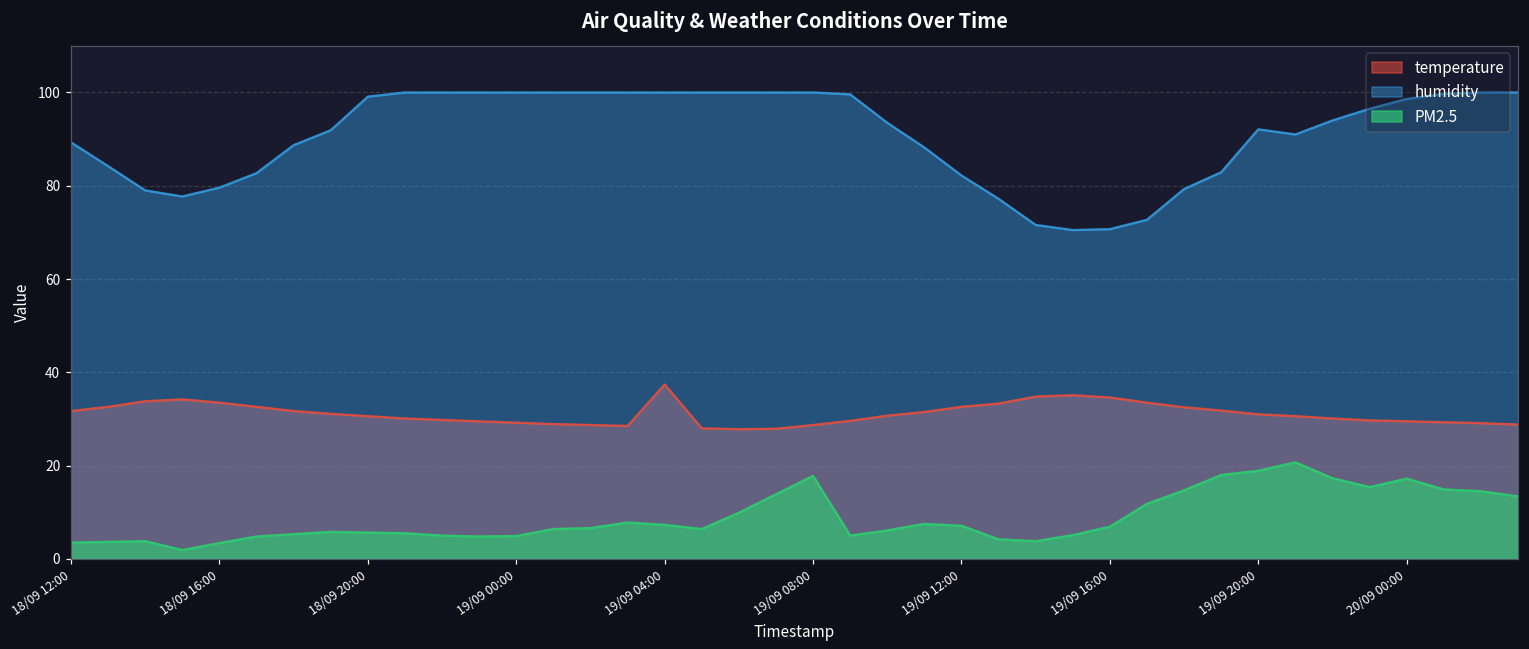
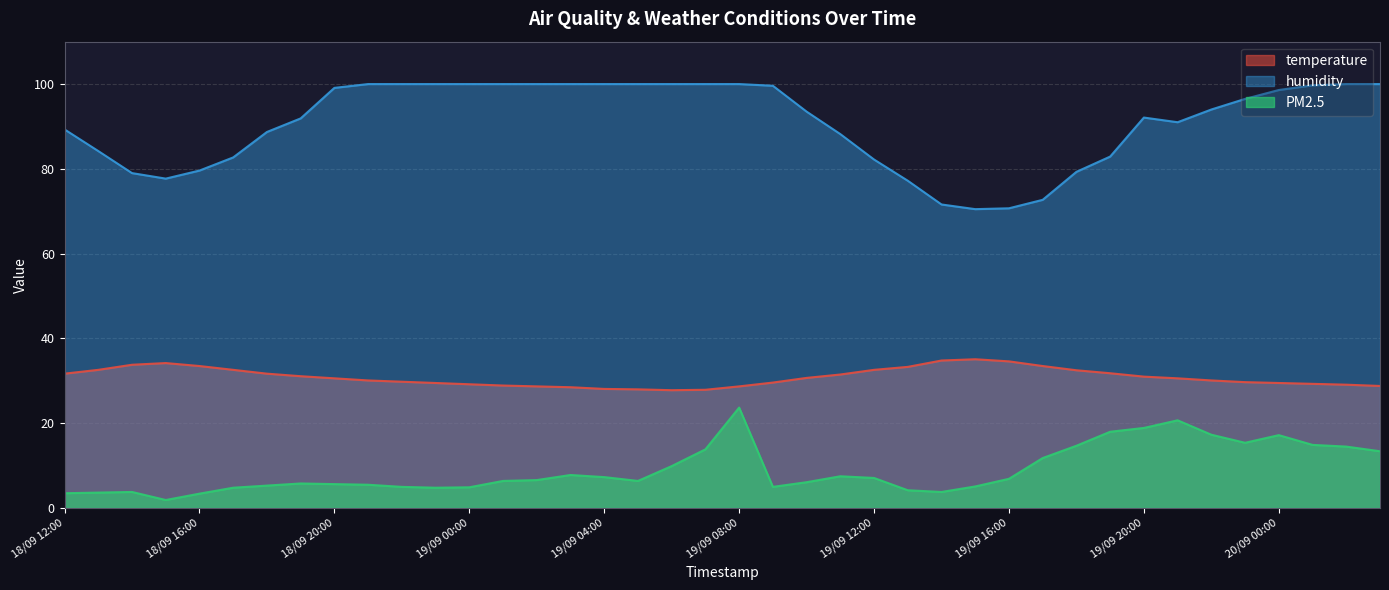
  {
    "temperature": {
      "18/09 12:00": 32,
      "18/09 16:00": 34,
      "18/09 20:00": 31,
      "19/09 00:00": 29,
-     "19/09 04:00": 37,
+     "19/09 04:00": 28,
      "19/09 08:00": 29,
      "19/09 12:00": 33,
      "19/09 16:00": 35,
      "19/09 20:00": 31,
      "20/09 00:00": 30
    },
    "humidity": {
      "18/09 12:00": 89,
      "18/09 16:00": 80,
      "18/09 20:00": 99,
      "19/09 00:00": 100,
      "19/09 04:00": 100,
      "19/09 08:00": 100,
      "19/09 12:00": 82,
      "19/09 16:00": 71,
      "19/09 20:00": 92
    },
    "PM2.5": {
      "18/09 12:00": 4,
      "18/09 16:00": 3,
      "18/09 20:00": 6,
      "19/09 00:00": 5,
      "19/09 04:00": 7,
-     "19/09 08:00": 18,
+     "19/09 08:00": 24,
      "19/09 12:00": 7,
      "19/09 16:00": 7,
      "19/09 20:00": 19,
      "20/09 00:00": 17
    }
  }
